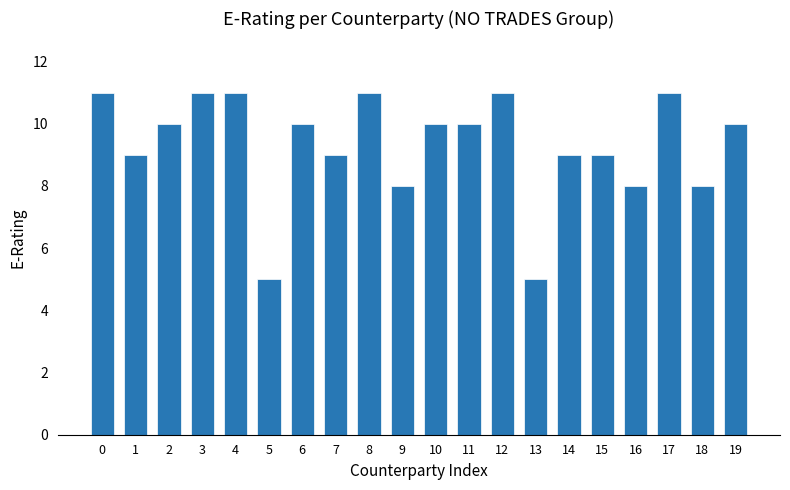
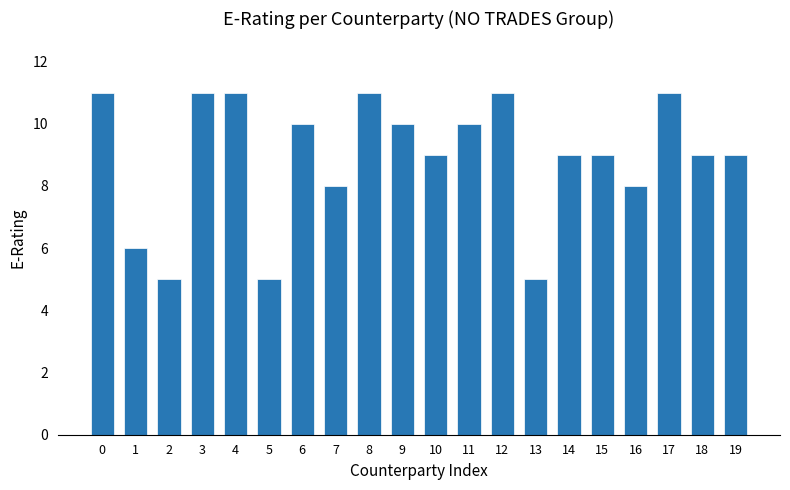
  {
    "0": 11,
-   "1": 9,
-   "2": 10,
+   "1": 6,
+   "2": 5,
    "3": 11,
    "4": 11,
    "5": 5,
    "6": 10,
-   "7": 9,
+   "7": 8,
    "8": 11,
-   "9": 8,
-   "10": 10,
+   "9": 10,
+   "10": 9,
    "11": 10,
    "12": 11,
    "13": 5,
    "14": 9,
    "15": 9,
    "16": 8,
    "17": 11,
-   "18": 8,
-   "19": 10
+   "18": 9,
+   "19": 9
  }
